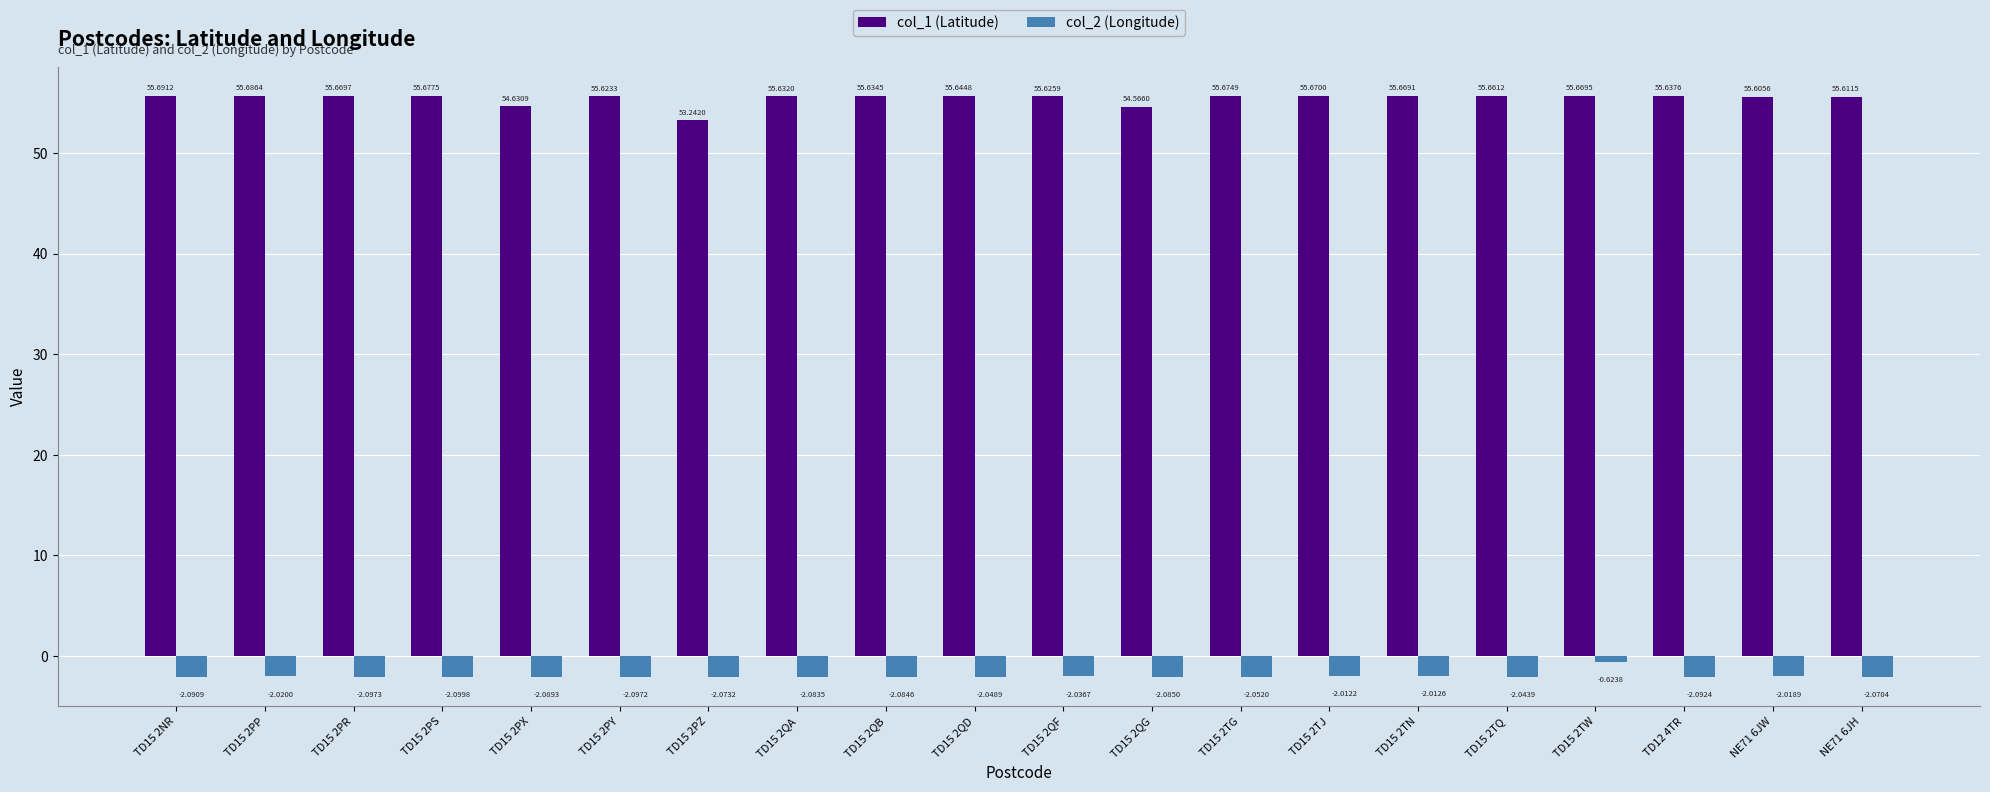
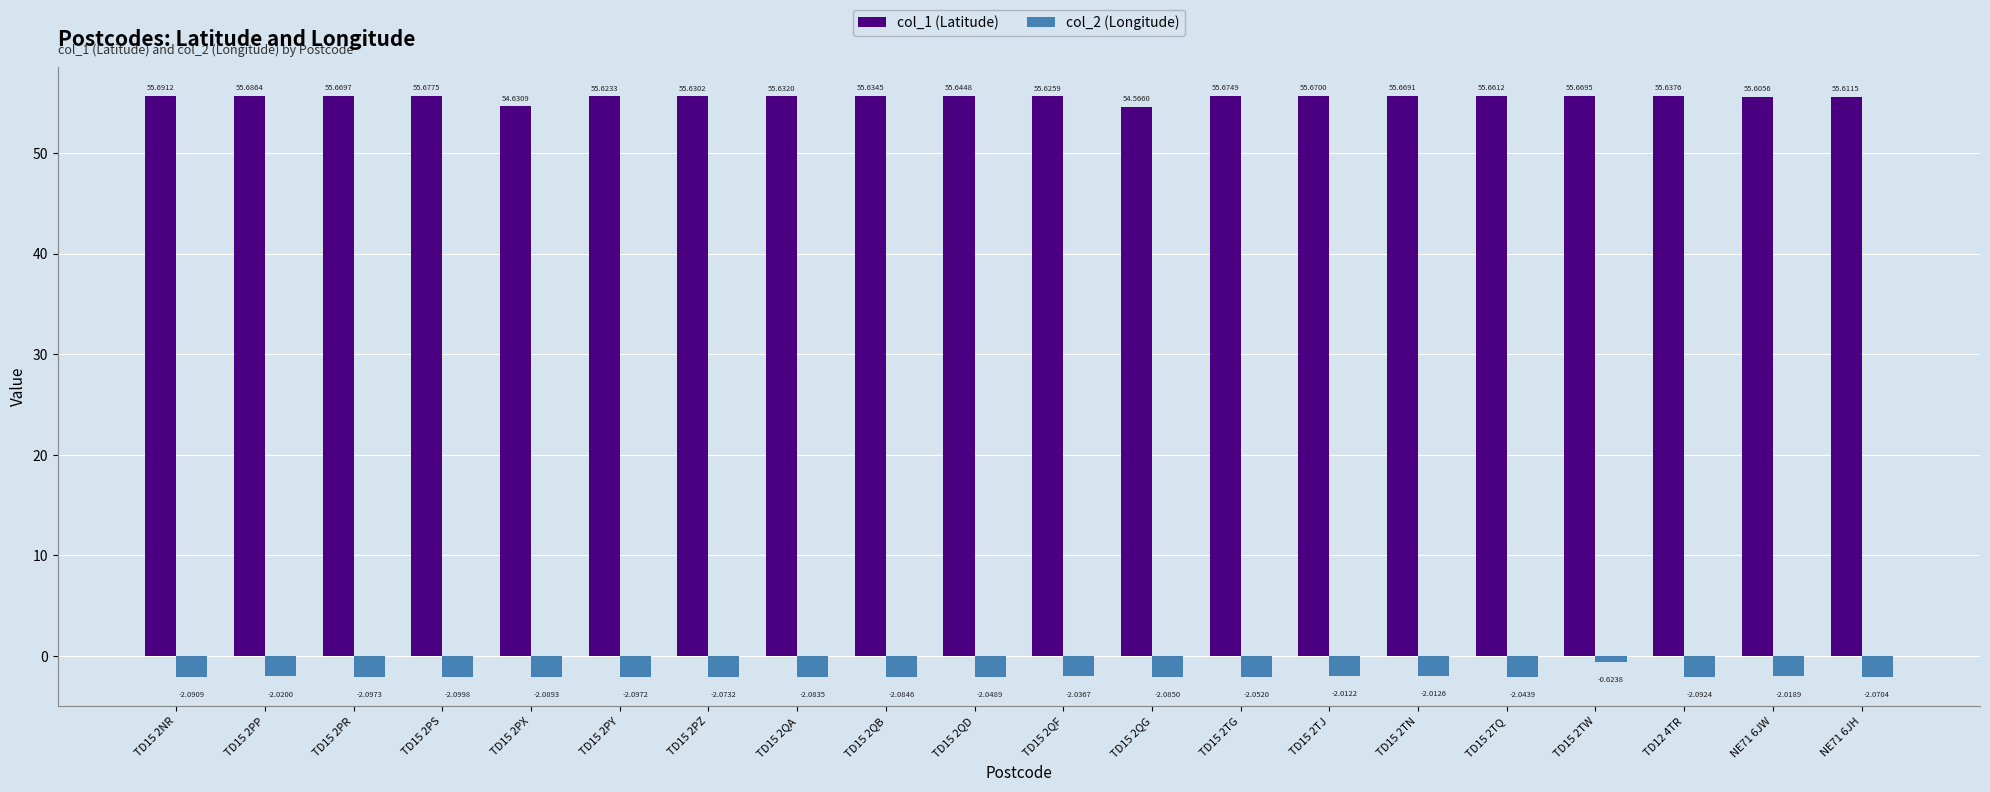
  {
    "col_1 (Latitude)": {
      "TD15 2NR": 55.6912,
      "TD15 2PP": 55.6864,
      "TD15 2PR": 55.6697,
      "TD15 2PS": 55.6775,
      "TD15 2PX": 54.6309,
      "TD15 2PY": 55.6233,
-     "TD15 2PZ": 53.2420,
+     "TD15 2PZ": 55.6302,
      "TD15 2QA": 55.6320,
      "TD15 2QB": 55.6345,
      "TD15 2QD": 55.6448,
      "TD15 2QF": 55.6259,
      "TD15 2QG": 54.5660,
      "TD15 2TG": 55.6749,
      "TD15 2TJ": 55.6700,
      "TD15 2TN": 55.6691,
      "TD15 2TQ": 55.6612,
      "TD15 2TW": 55.6695,
      "TD12 4TR": 55.6376,
      "NE71 6JW": 55.6056,
      "NE71 6JH": 55.6115
    },
    "col_2 (Longitude)": {
      "TD15 2NR": -2.0909,
      "TD15 2PP": -2.0200,
      "TD15 2PR": -2.0973,
      "TD15 2PS": -2.0998,
      "TD15 2PX": -2.0893,
      "TD15 2PY": -2.0972,
      "TD15 2PZ": -2.0732,
      "TD15 2QA": -2.0835,
      "TD15 2QB": -2.0846,
      "TD15 2QD": -2.0489,
      "TD15 2QF": -2.0367,
      "TD15 2QG": -2.0850,
      "TD15 2TG": -2.0520,
      "TD15 2TJ": -2.0122,
      "TD15 2TN": -2.0126,
      "TD15 2TQ": -2.0439,
      "TD15 2TW": -0.6238,
      "TD12 4TR": -2.0924,
      "NE71 6JW": -2.0189,
      "NE71 6JH": -2.0704
    }
  }
